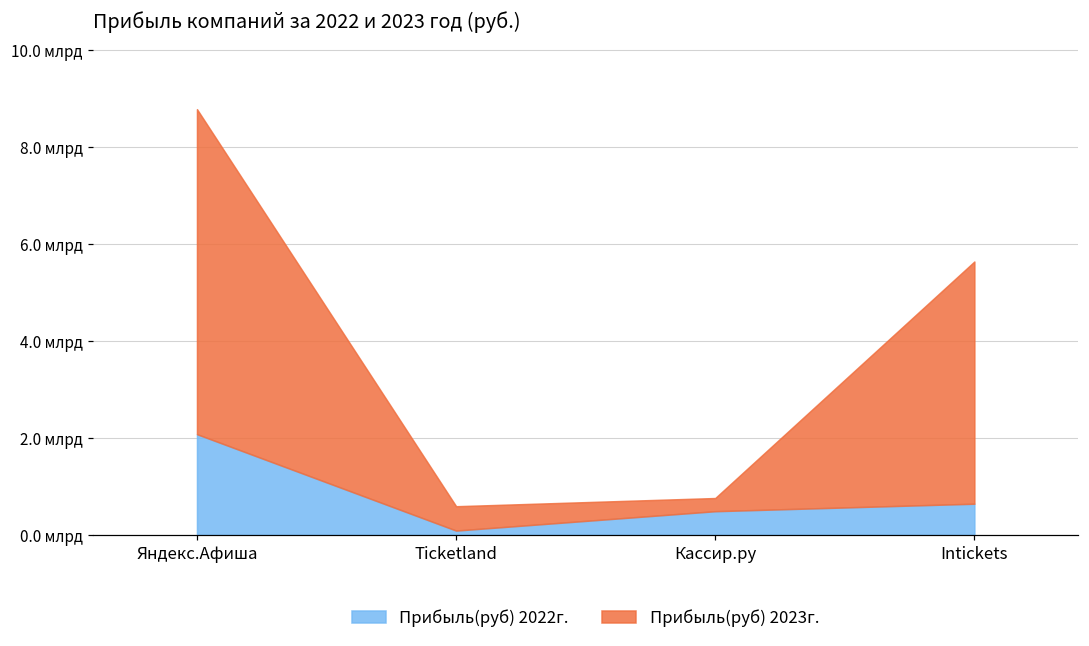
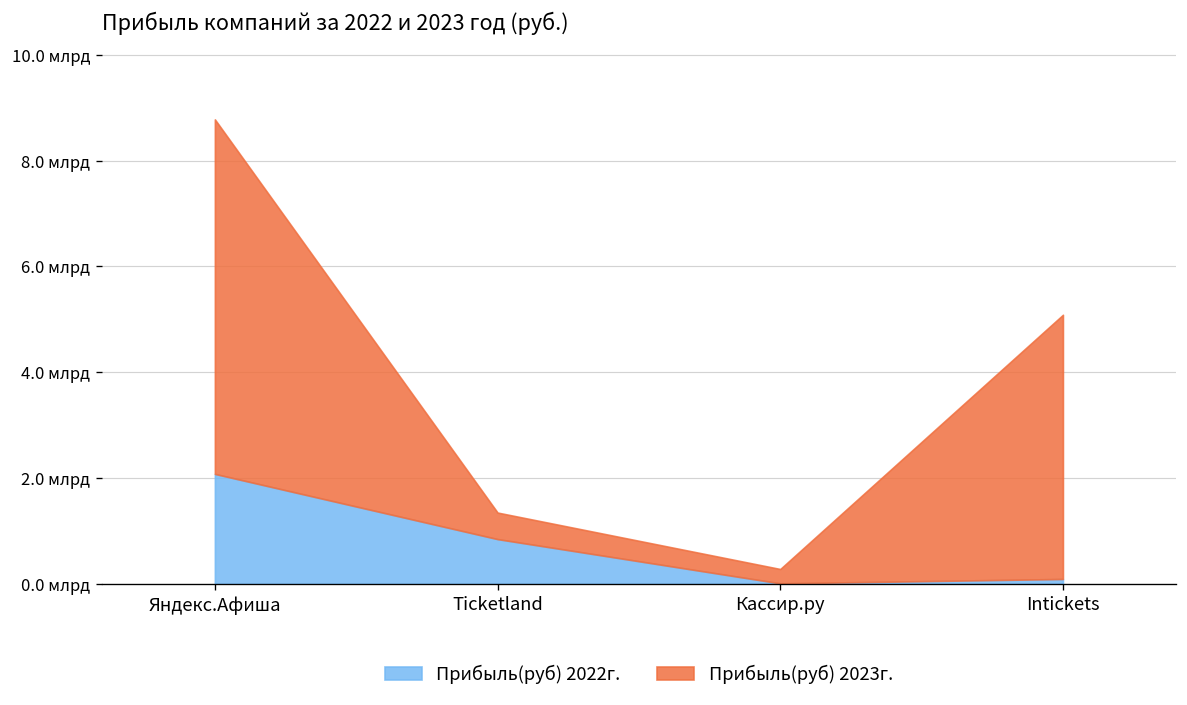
  {
    "Прибыль(руб) 2022г.": {
      "Яндекс.Афиша": "2.1 млрд",
-     "Ticketland": "0.1 млрд",
-     "Кассир.ру": "0.5 млрд",
-     "Intickets": "0.6 млрд"
+     "Ticketland": "0.8 млрд",
+     "Кассир.ру": "0.0 млрд",
+     "Intickets": "0.1 млрд"
    },
    "Прибыль(руб) 2023г.": {
      "Яндекс.Афиша": "6.7 млрд",
      "Ticketland": "0.5 млрд",
      "Кассир.ру": "0.3 млрд",
      "Intickets": "5.0 млрд"
    }
  }
